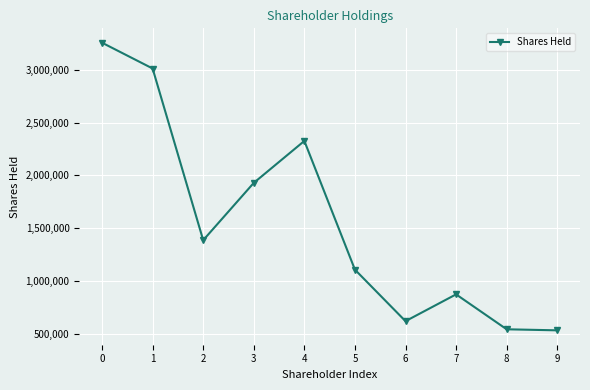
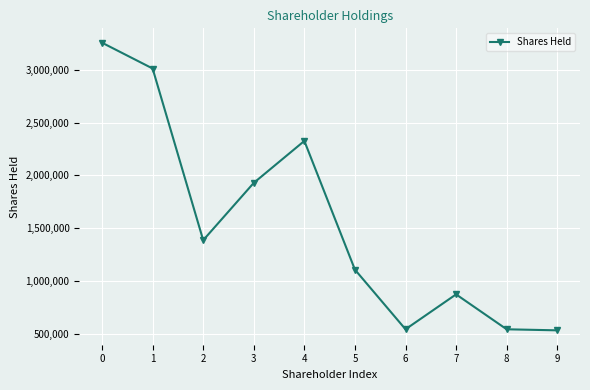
  {
    "0": "3,260,000",
    "1": "3,010,000",
    "2": "1,390,000",
    "3": "1,930,000",
    "4": "2,330,000",
    "5": "1,110,000",
-   "6": "620,000",
+   "6": "540,000",
    "7": "870,000",
    "8": "540,000",
    "9": "530,000"
  }
